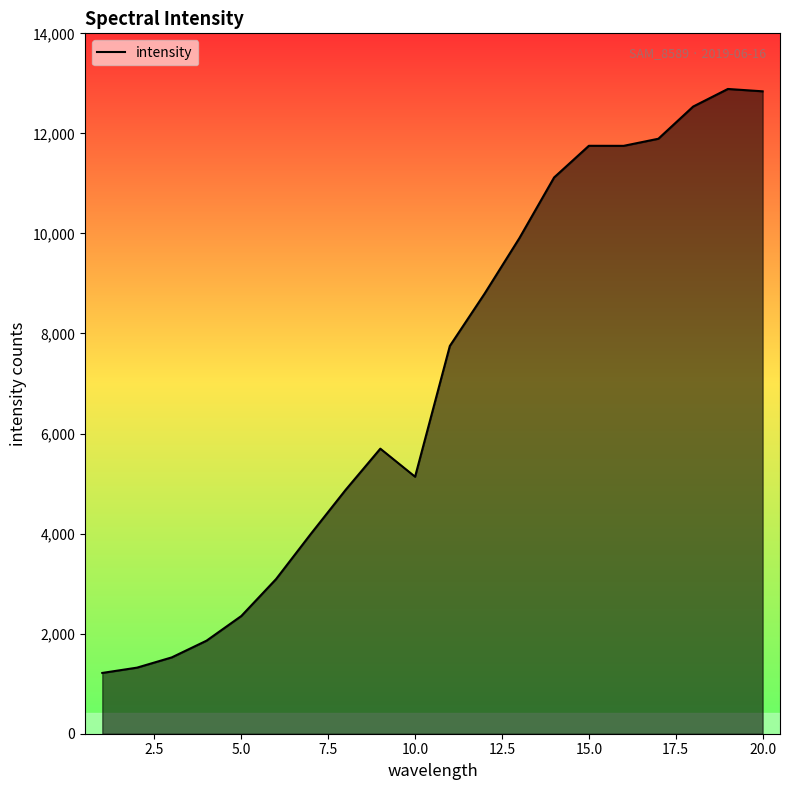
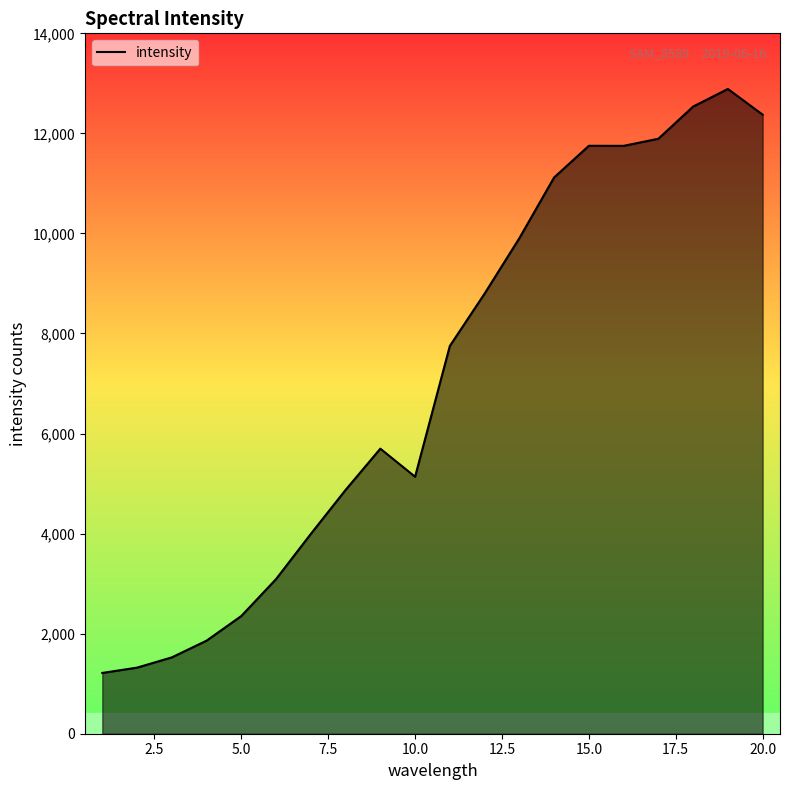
  {
    "5.0": "2,400",
    "10.0": "5,100",
    "15.0": "11,800",
-   "20.0": "12,800"
+   "20.0": "12,400"
  }
